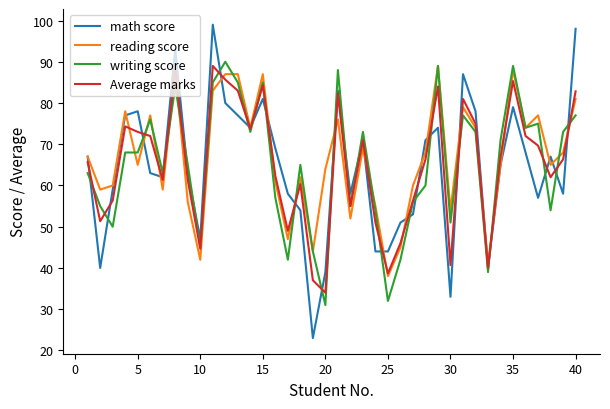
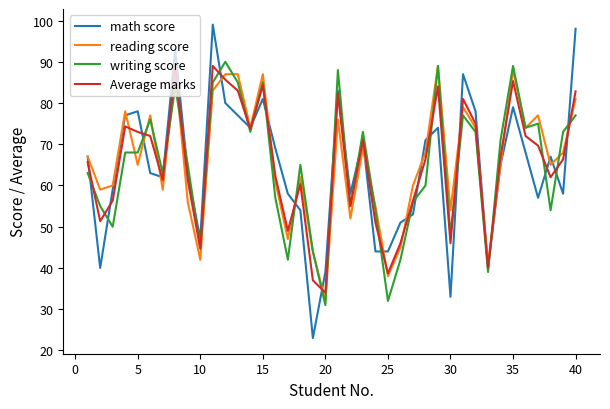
  {
    "math score": {
      "5": 78,
      "10": 47,
      "15": 81,
      "20": 39,
      "25": 44,
      "30": 33,
      "35": 79,
      "40": 98
    },
    "reading score": {
      "5": 65,
      "10": 42,
      "15": 87,
-     "20": 64,
+     "20": 32,
      "25": 38,
      "30": 54,
      "35": 88,
      "40": 81
    },
    "writing score": {
      "5": 68,
      "15": 85,
      "20": 31,
      "25": 32,
-     "30": 51,
+     "30": 48,
      "35": 89,
      "40": 77
    },
    "Average marks": {
      "5": 73,
      "15": 84,
      "20": 34,
      "25": 39,
-     "30": 41,
+     "30": 46,
      "35": 85,
      "40": 83
    }
  }
